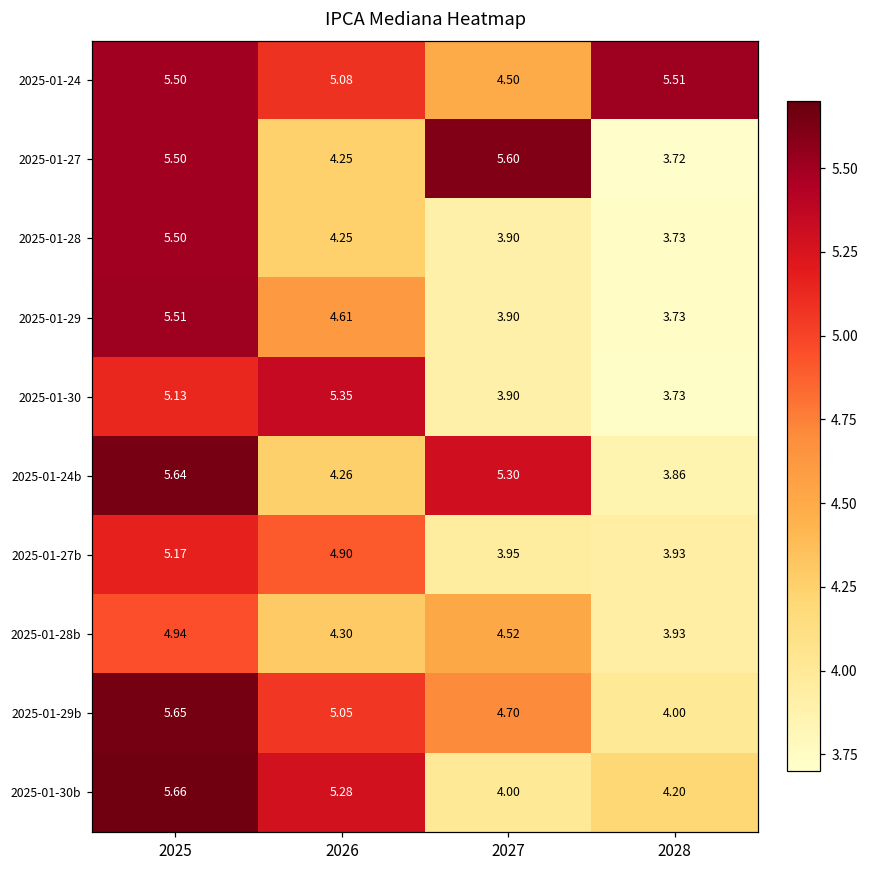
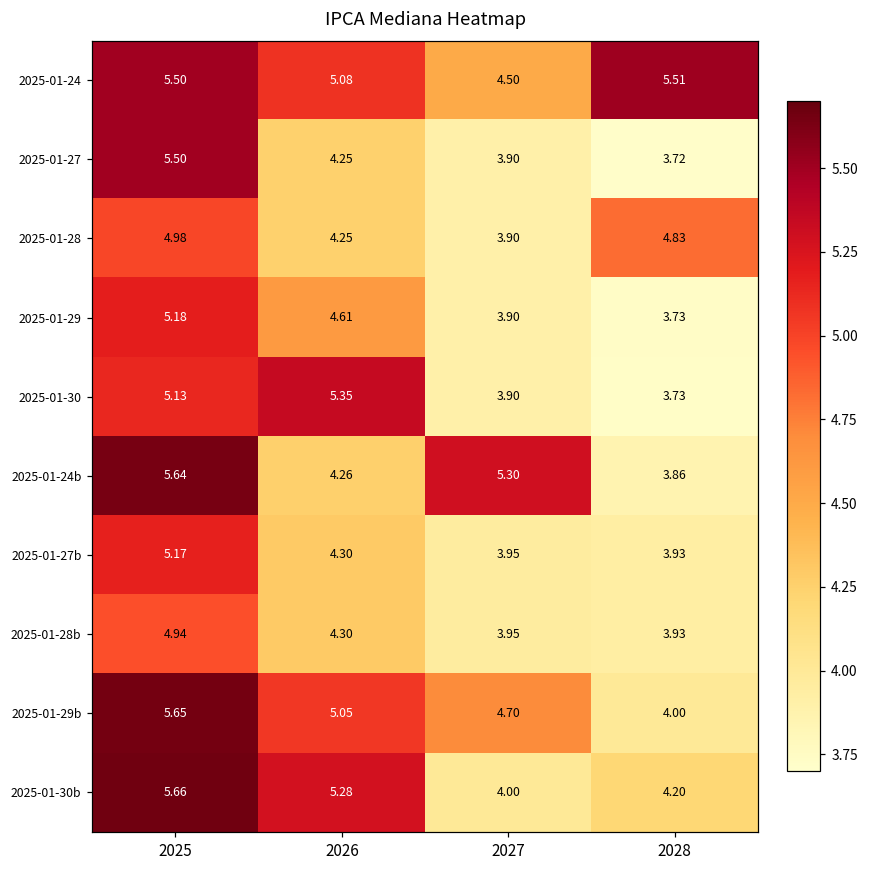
  {
    "2025-01-24": {
      "2025": 5.50,
      "2026": 5.08,
      "2027": 4.50,
      "2028": 5.51
    },
    "2025-01-27": {
      "2025": 5.50,
      "2026": 4.25,
-     "2027": 5.60,
+     "2027": 3.90,
      "2028": 3.72
    },
    "2025-01-28": {
-     "2025": 5.50,
+     "2025": 4.98,
      "2026": 4.25,
      "2027": 3.90,
-     "2028": 3.73
+     "2028": 4.83
    },
    "2025-01-29": {
-     "2025": 5.51,
+     "2025": 5.18,
      "2026": 4.61,
      "2027": 3.90,
      "2028": 3.73
    },
    "2025-01-30": {
      "2025": 5.13,
      "2026": 5.35,
      "2027": 3.90,
      "2028": 3.73
    },
    "2025-01-24b": {
      "2025": 5.64,
      "2026": 4.26,
      "2027": 5.30,
      "2028": 3.86
    },
    "2025-01-27b": {
      "2025": 5.17,
-     "2026": 4.90,
+     "2026": 4.30,
      "2027": 3.95,
      "2028": 3.93
    },
    "2025-01-28b": {
      "2025": 4.94,
      "2026": 4.30,
-     "2027": 4.52,
+     "2027": 3.95,
      "2028": 3.93
    },
    "2025-01-29b": {
      "2025": 5.65,
      "2026": 5.05,
      "2027": 4.70,
      "2028": 4.00
    },
    "2025-01-30b": {
      "2025": 5.66,
      "2026": 5.28,
      "2027": 4.00,
      "2028": 4.20
    }
  }
